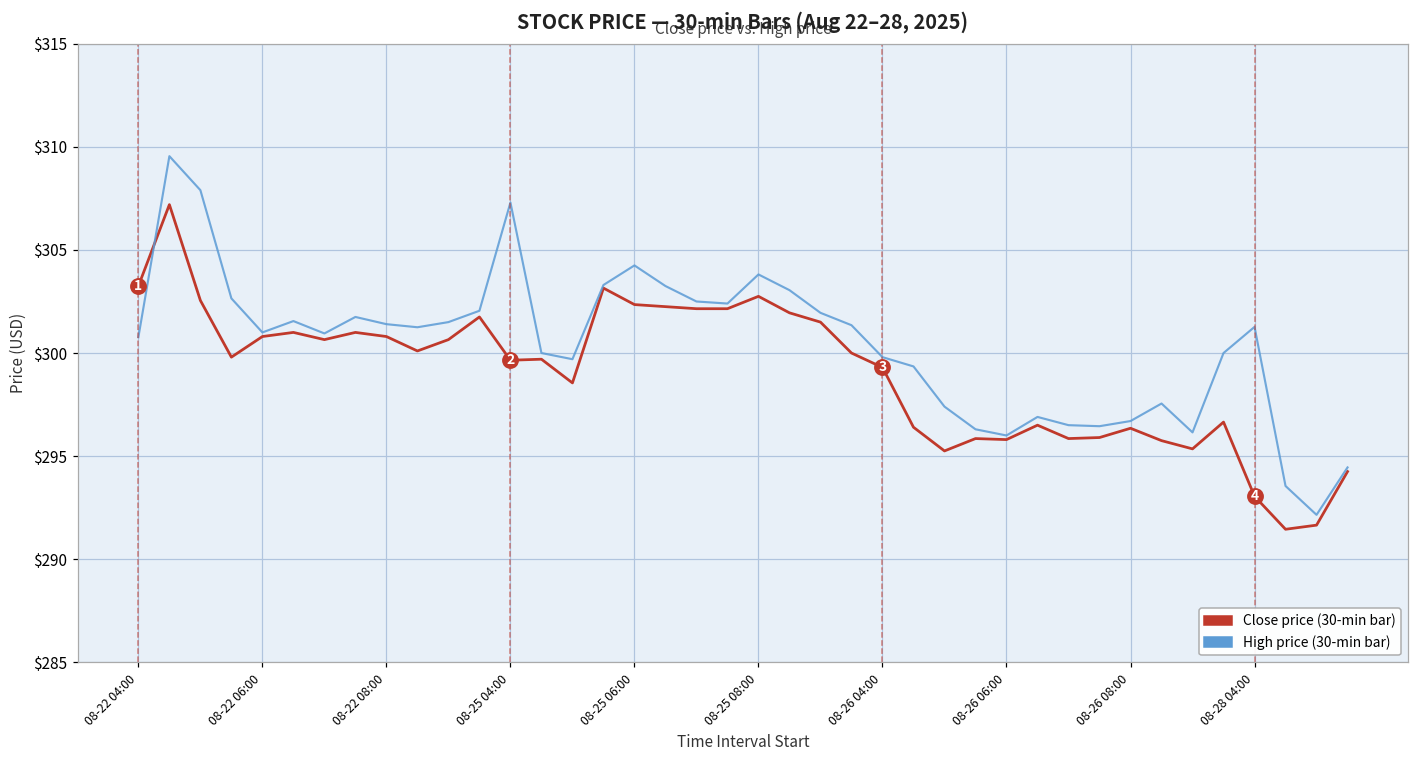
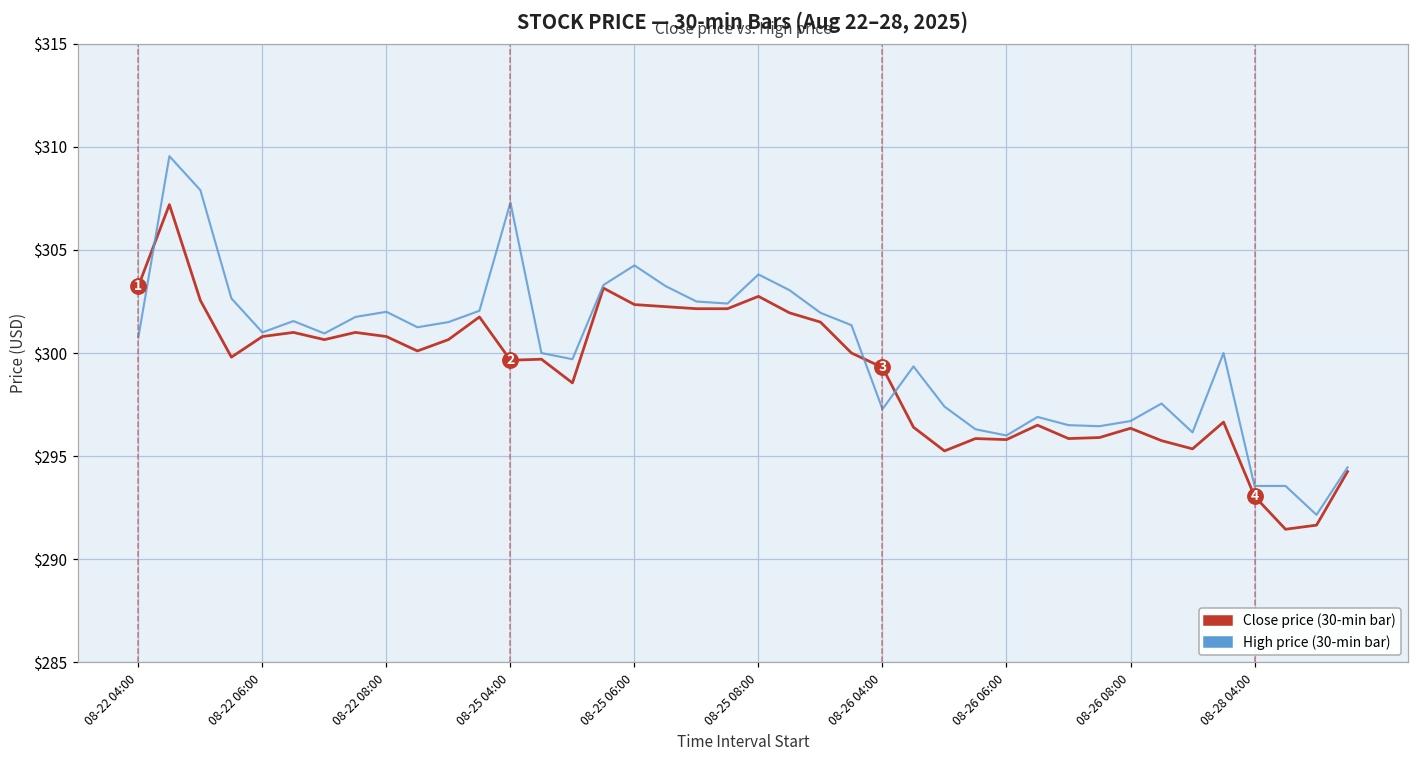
  {
    "High price (30-min bar)": {
      "08-22 04:00": "$300.8",
      "08-22 06:00": "$301.0",
-     "08-22 08:00": "$301.4",
+     "08-22 08:00": "$302.0",
      "08-25 04:00": "$307.3",
      "08-25 06:00": "$304.3",
      "08-25 08:00": "$303.8",
-     "08-26 04:00": "$299.8",
+     "08-26 04:00": "$297.3",
      "08-26 06:00": "$296.0",
      "08-26 08:00": "$296.7",
-     "08-28 04:00": "$301.3"
+     "08-28 04:00": "$293.5"
    }
  }
